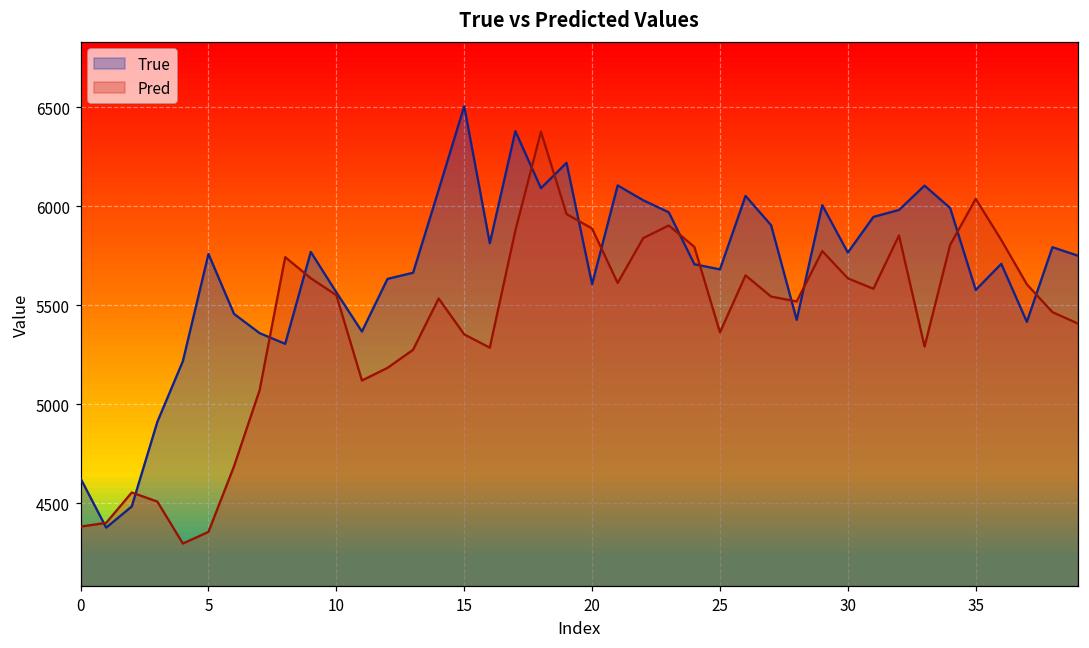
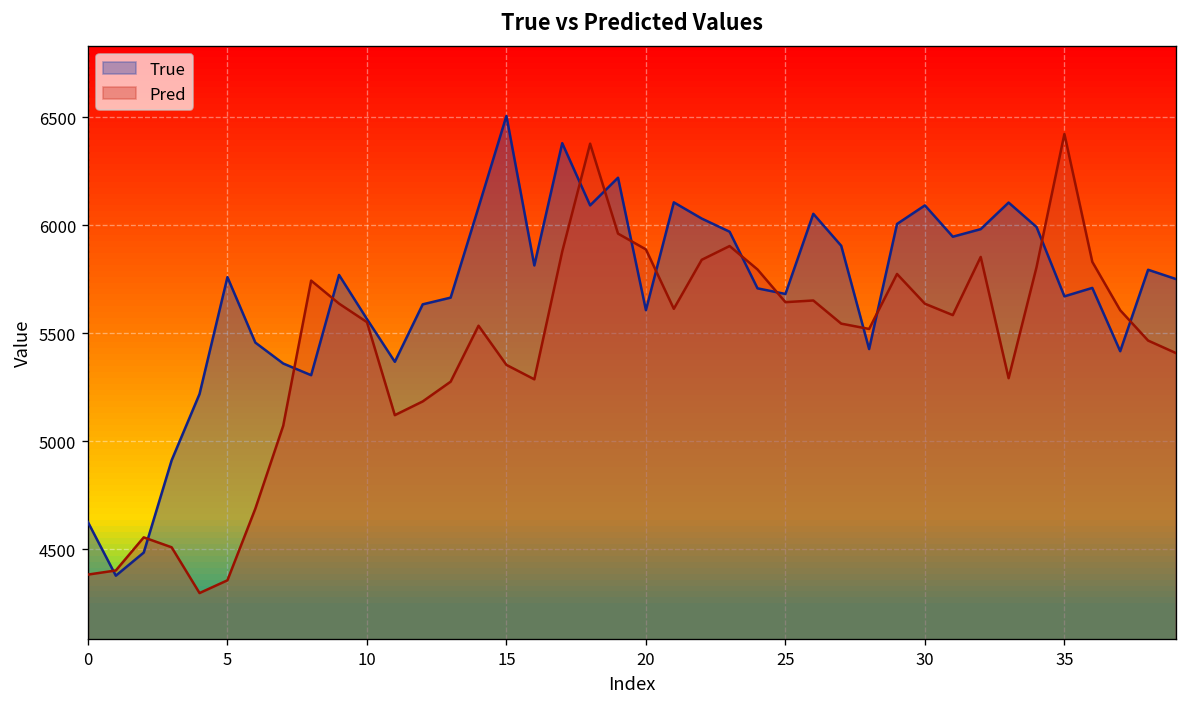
  {
    "True": {
      "0": 4630,
      "5": 5760,
      "10": 5570,
      "15": 6510,
      "20": 5610,
      "25": 5680,
-     "30": 5770,
-     "35": 5580
+     "30": 6090,
+     "35": 5670
    },
    "Pred": {
      "0": 4380,
      "5": 4360,
      "10": 5550,
      "15": 5350,
      "20": 5890,
-     "25": 5360,
+     "25": 5640,
      "30": 5640,
-     "35": 6040
+     "35": 6420
    }
  }
